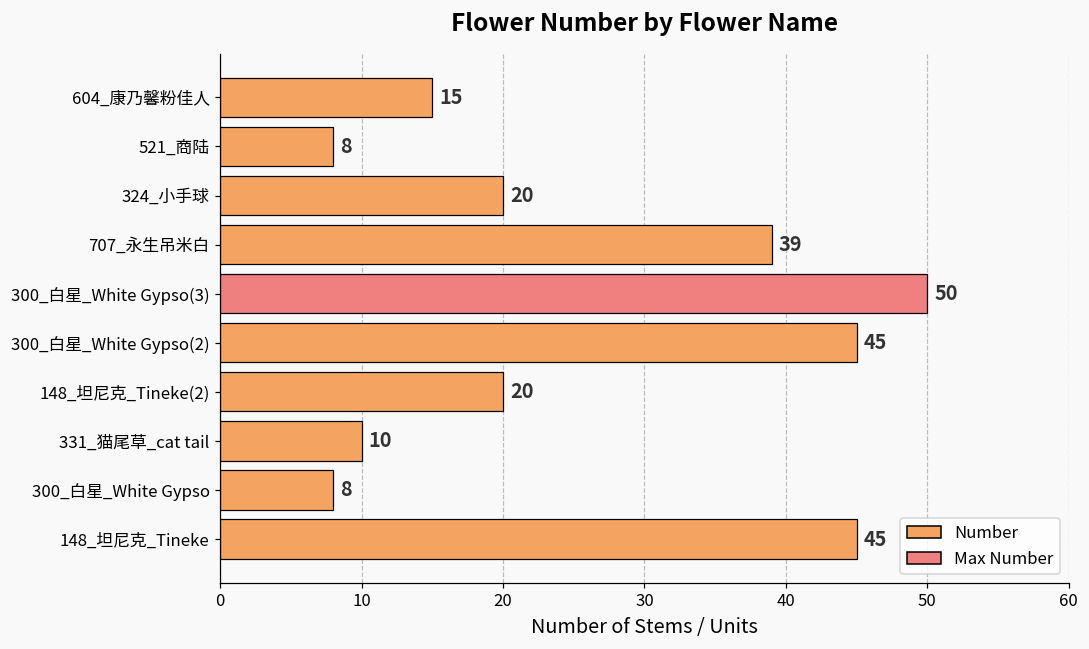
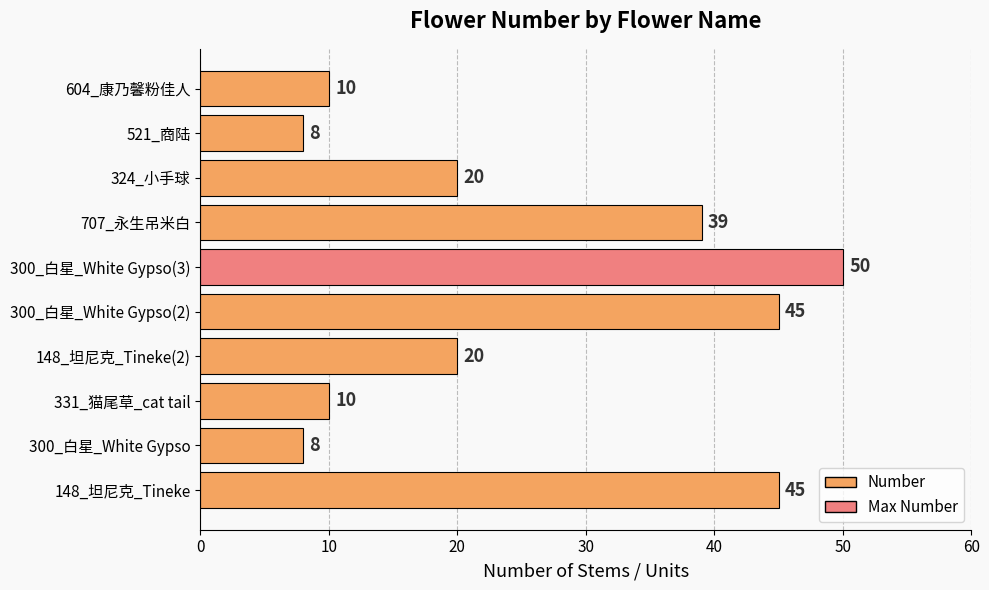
  {
-   "604_康乃馨粉佳人": 15,
+   "604_康乃馨粉佳人": 10,
    "521_商陆": 8,
    "324_小手球": 20,
    "707_永生吊米白": 39,
    "300_白星_White Gypso(3)": 50,
    "300_白星_White Gypso(2)": 45,
    "148_坦尼克_Tineke(2)": 20,
    "331_猫尾草_cat tail": 10,
    "300_白星_White Gypso": 8,
    "148_坦尼克_Tineke": 45
  }
